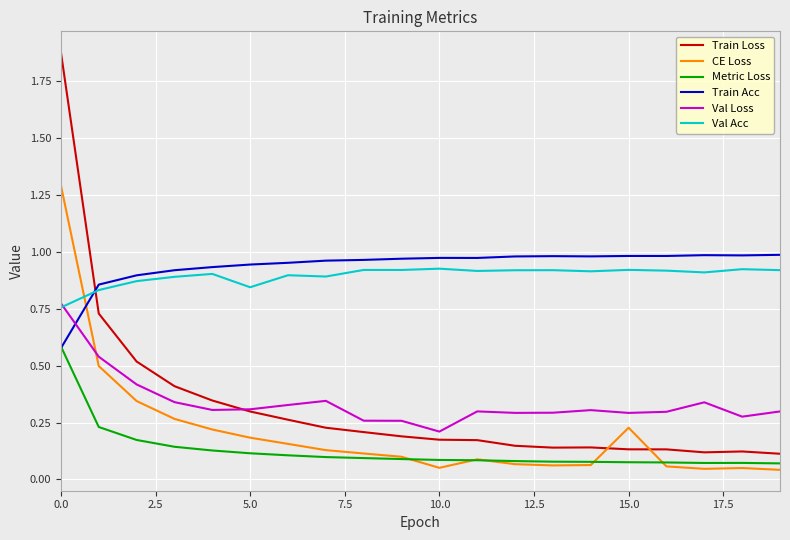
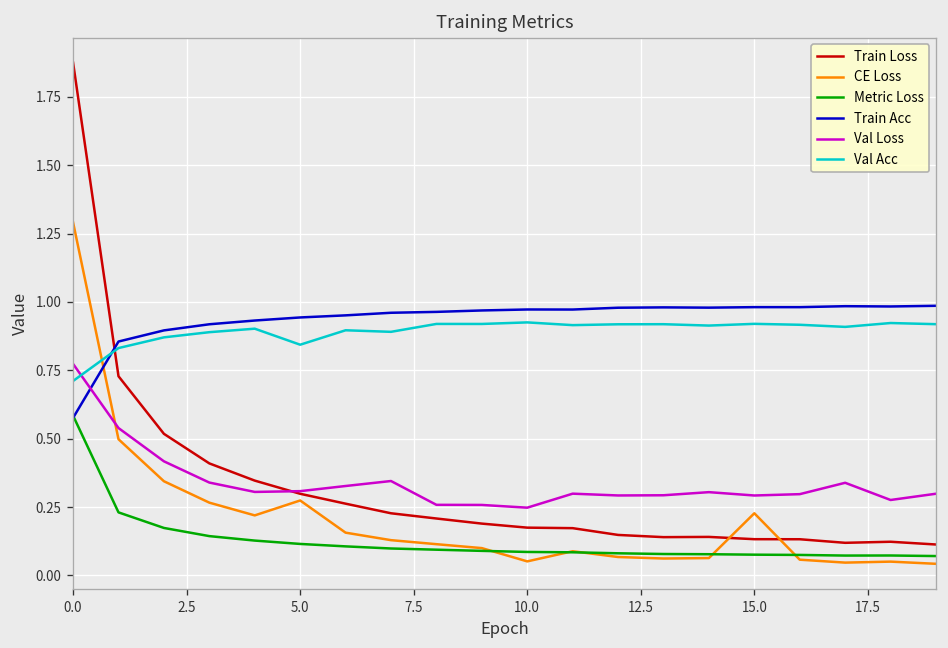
  {
    "Train Loss": {
      "0.0": 1.88,
      "10.0": 0.17,
      "15.0": 0.13
    },
    "CE Loss": {
      "0.0": 1.29,
-     "5.0": 0.18,
+     "5.0": 0.27,
      "10.0": 0.05,
      "15.0": 0.23
    },
    "Metric Loss": {
      "5.0": 0.11,
      "10.0": 0.09,
      "15.0": 0.08
    },
    "Train Acc": {
      "5.0": 0.94,
      "10.0": 0.97,
      "15.0": 0.98
    },
    "Val Loss": {
      "0.0": 0.77,
-     "10.0": 0.21,
+     "10.0": 0.25,
      "15.0": 0.29
    },
    "Val Acc": {
-     "0.0": 0.76,
+     "0.0": 0.71,
      "5.0": 0.84,
      "10.0": 0.93,
      "15.0": 0.92
    }
  }
